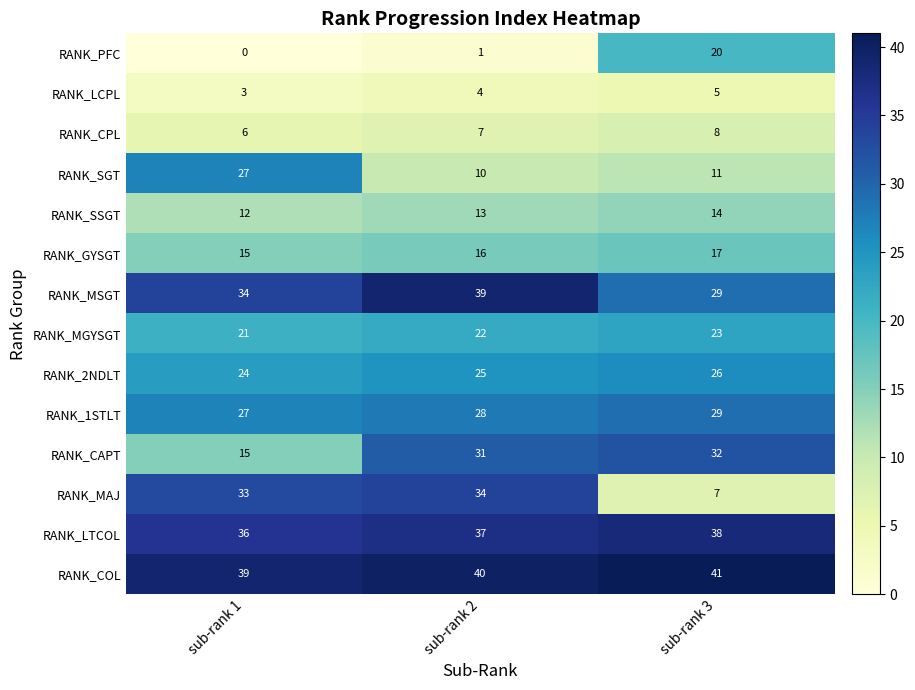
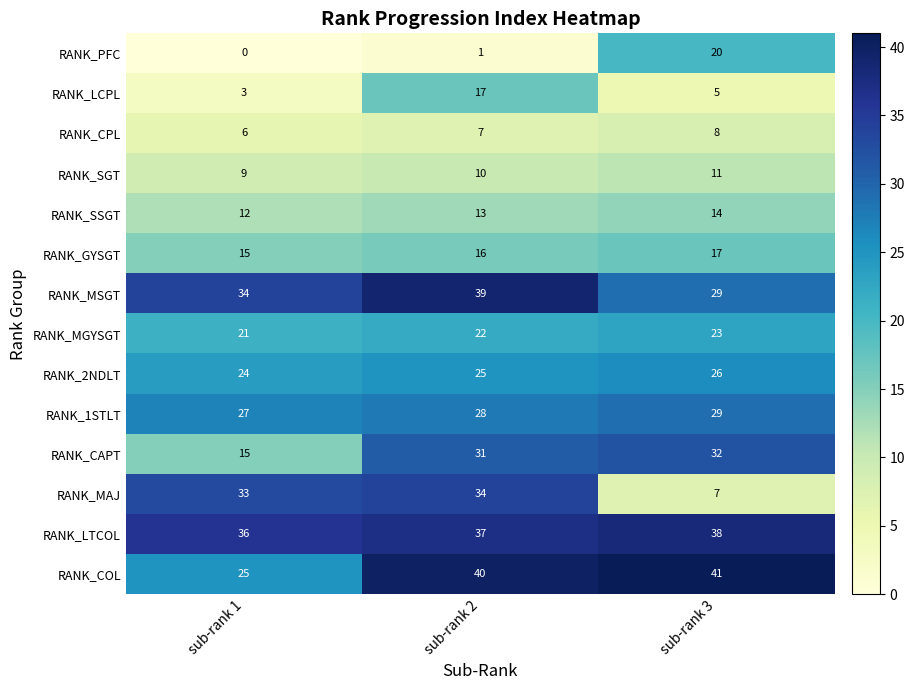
  {
    "RANK_PFC": {
      "sub-rank 1": 0,
      "sub-rank 2": 1,
      "sub-rank 3": 20
    },
    "RANK_LCPL": {
      "sub-rank 1": 3,
-     "sub-rank 2": 4,
+     "sub-rank 2": 17,
      "sub-rank 3": 5
    },
    "RANK_CPL": {
      "sub-rank 1": 6,
      "sub-rank 2": 7,
      "sub-rank 3": 8
    },
    "RANK_SGT": {
-     "sub-rank 1": 27,
+     "sub-rank 1": 9,
      "sub-rank 2": 10,
      "sub-rank 3": 11
    },
    "RANK_SSGT": {
      "sub-rank 1": 12,
      "sub-rank 2": 13,
      "sub-rank 3": 14
    },
    "RANK_GYSGT": {
      "sub-rank 1": 15,
      "sub-rank 2": 16,
      "sub-rank 3": 17
    },
    "RANK_MSGT": {
      "sub-rank 1": 34,
      "sub-rank 2": 39,
      "sub-rank 3": 29
    },
    "RANK_MGYSGT": {
      "sub-rank 1": 21,
      "sub-rank 2": 22,
      "sub-rank 3": 23
    },
    "RANK_2NDLT": {
      "sub-rank 1": 24,
      "sub-rank 2": 25,
      "sub-rank 3": 26
    },
    "RANK_1STLT": {
      "sub-rank 1": 27,
      "sub-rank 2": 28,
      "sub-rank 3": 29
    },
    "RANK_CAPT": {
      "sub-rank 1": 15,
      "sub-rank 2": 31,
      "sub-rank 3": 32
    },
    "RANK_MAJ": {
      "sub-rank 1": 33,
      "sub-rank 2": 34,
      "sub-rank 3": 7
    },
    "RANK_LTCOL": {
      "sub-rank 1": 36,
      "sub-rank 2": 37,
      "sub-rank 3": 38
    },
    "RANK_COL": {
-     "sub-rank 1": 39,
+     "sub-rank 1": 25,
      "sub-rank 2": 40,
      "sub-rank 3": 41
    }
  }
